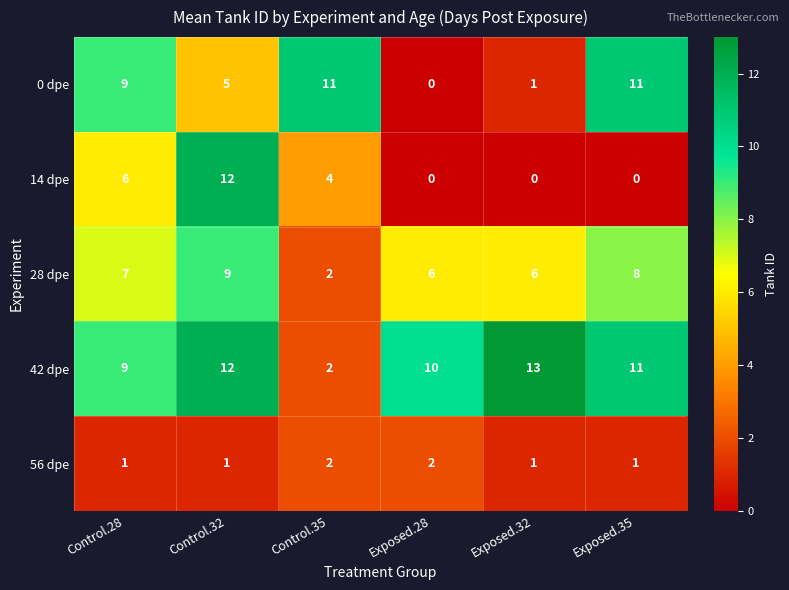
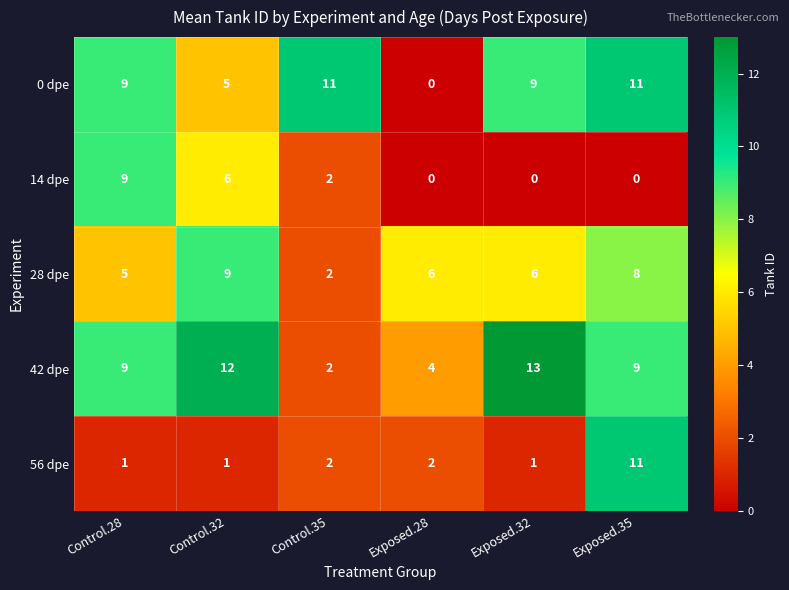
  {
    "0 dpe": {
      "Control.28": 9,
      "Control.32": 5,
      "Control.35": 11,
      "Exposed.28": 0,
-     "Exposed.32": 1,
+     "Exposed.32": 9,
      "Exposed.35": 11
    },
    "14 dpe": {
-     "Control.28": 6,
-     "Control.32": 12,
-     "Control.35": 4,
+     "Control.28": 9,
+     "Control.32": 6,
+     "Control.35": 2,
      "Exposed.28": 0,
      "Exposed.32": 0,
      "Exposed.35": 0
    },
    "28 dpe": {
-     "Control.28": 7,
+     "Control.28": 5,
      "Control.32": 9,
      "Control.35": 2,
      "Exposed.28": 6,
      "Exposed.32": 6,
      "Exposed.35": 8
    },
    "42 dpe": {
      "Control.28": 9,
      "Control.32": 12,
      "Control.35": 2,
-     "Exposed.28": 10,
+     "Exposed.28": 4,
      "Exposed.32": 13,
-     "Exposed.35": 11
+     "Exposed.35": 9
    },
    "56 dpe": {
      "Control.28": 1,
      "Control.32": 1,
      "Control.35": 2,
      "Exposed.28": 2,
      "Exposed.32": 1,
-     "Exposed.35": 1
+     "Exposed.35": 11
    }
  }
